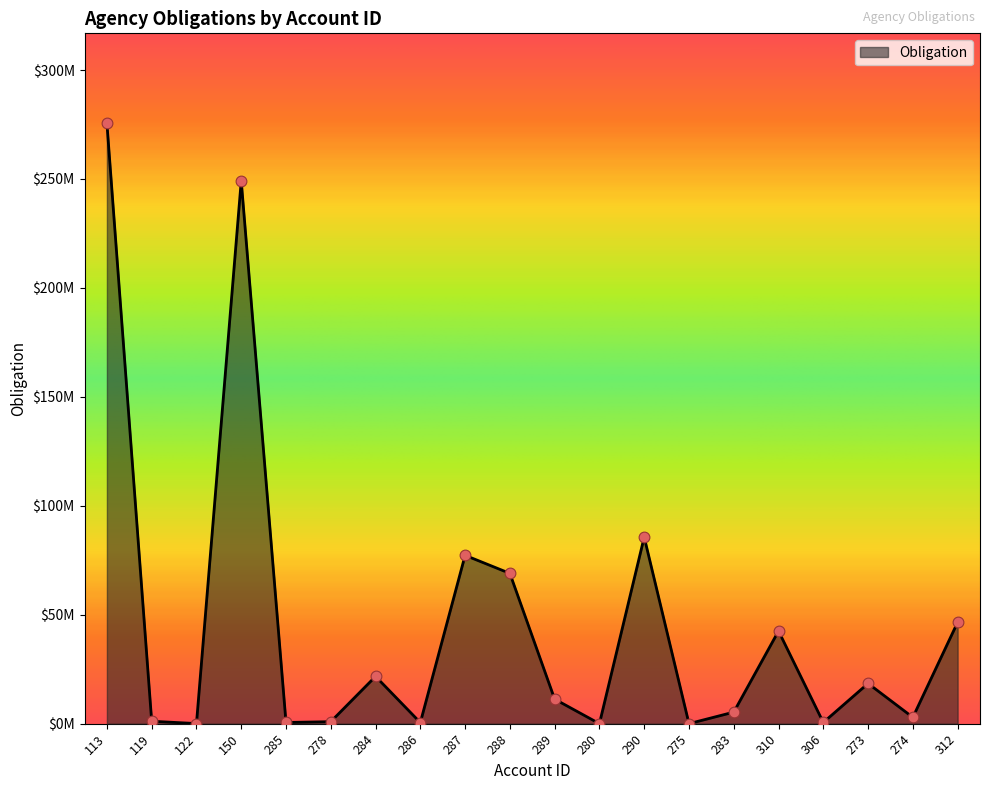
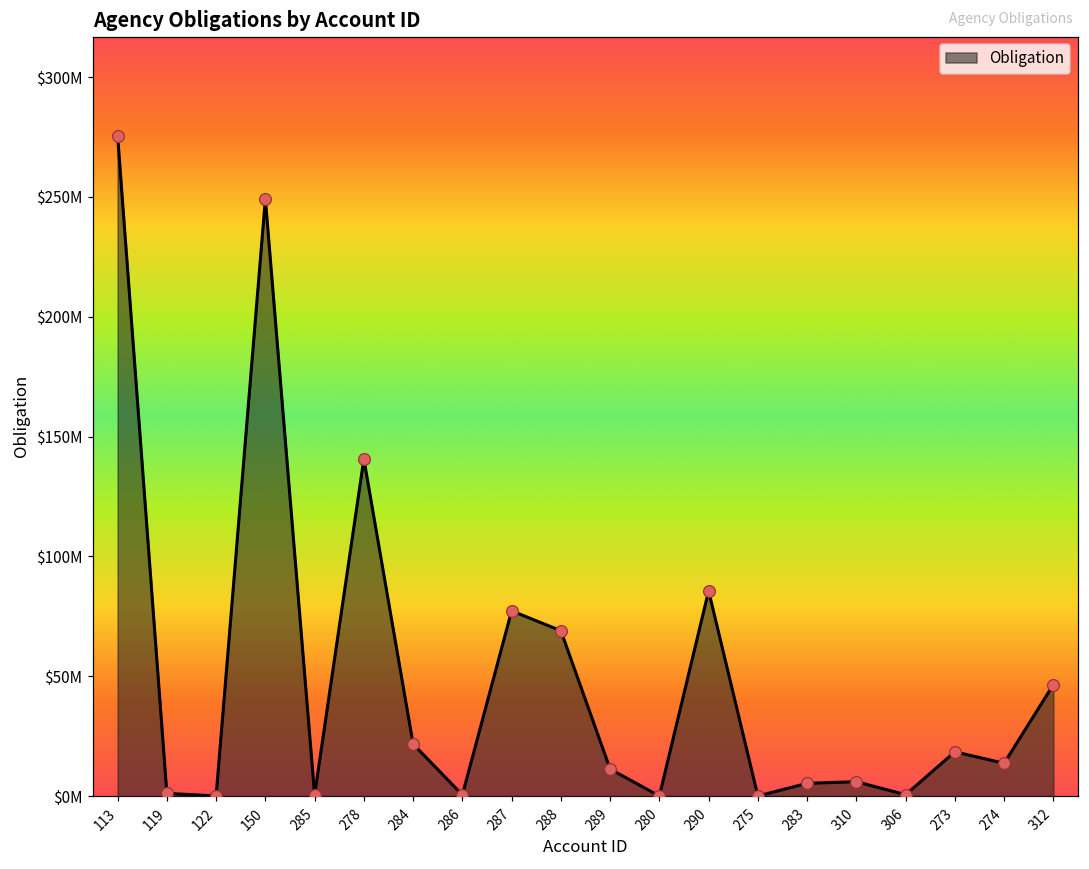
  {
    "113": "$276000000",
    "119": "$1000000",
    "122": "$0",
    "150": "$249000000",
    "285": "$1000000",
-   "278": "$1000000",
+   "278": "$141000000",
    "284": "$22000000",
    "286": "$0",
    "287": "$77000000",
    "288": "$69000000",
    "289": "$11000000",
    "280": "$0",
    "290": "$86000000",
    "275": "$0",
    "283": "$5000000",
-   "310": "$43000000",
+   "310": "$6000000",
    "306": "$1000000",
    "273": "$18000000",
-   "274": "$3000000",
+   "274": "$14000000",
    "312": "$47000000"
  }
